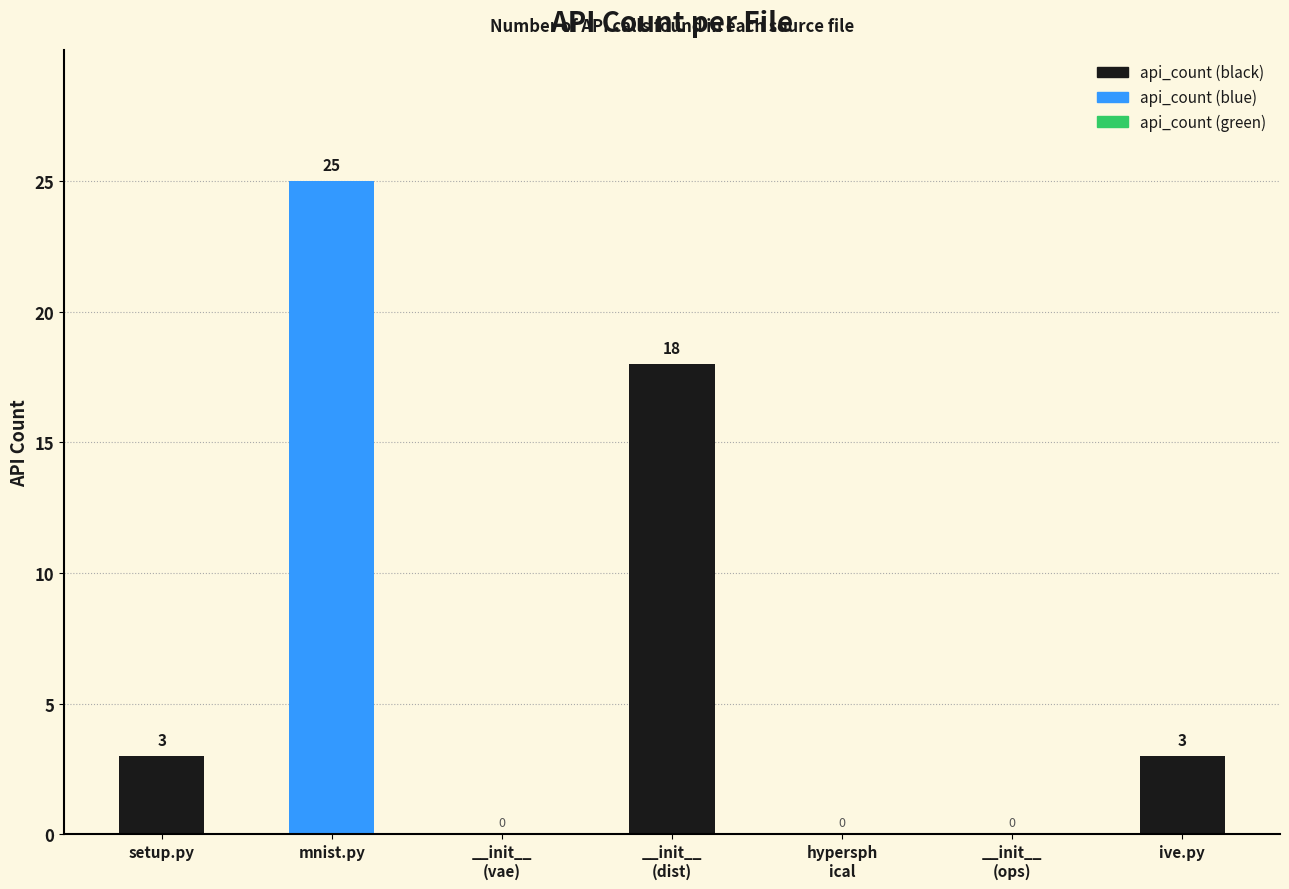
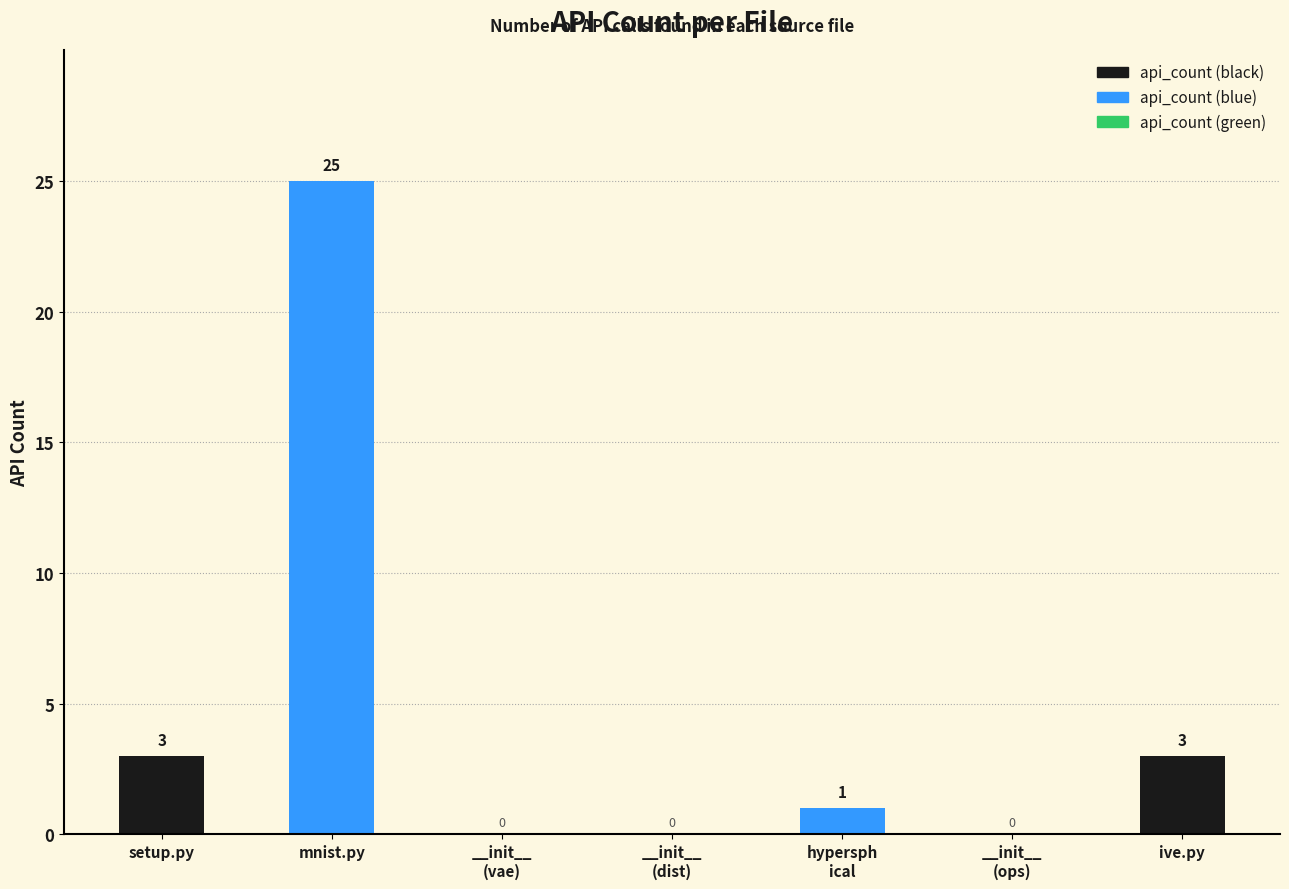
  {
    "setup.py": 3,
    "mnist.py": 25,
    "__init__ (vae)": 0,
-   "__init__ (dist)": 18,
-   "hypersph ical": 0,
+   "__init__ (dist)": 0,
+   "hypersph ical": 1,
    "__init__ (ops)": 0,
    "ive.py": 3
  }
